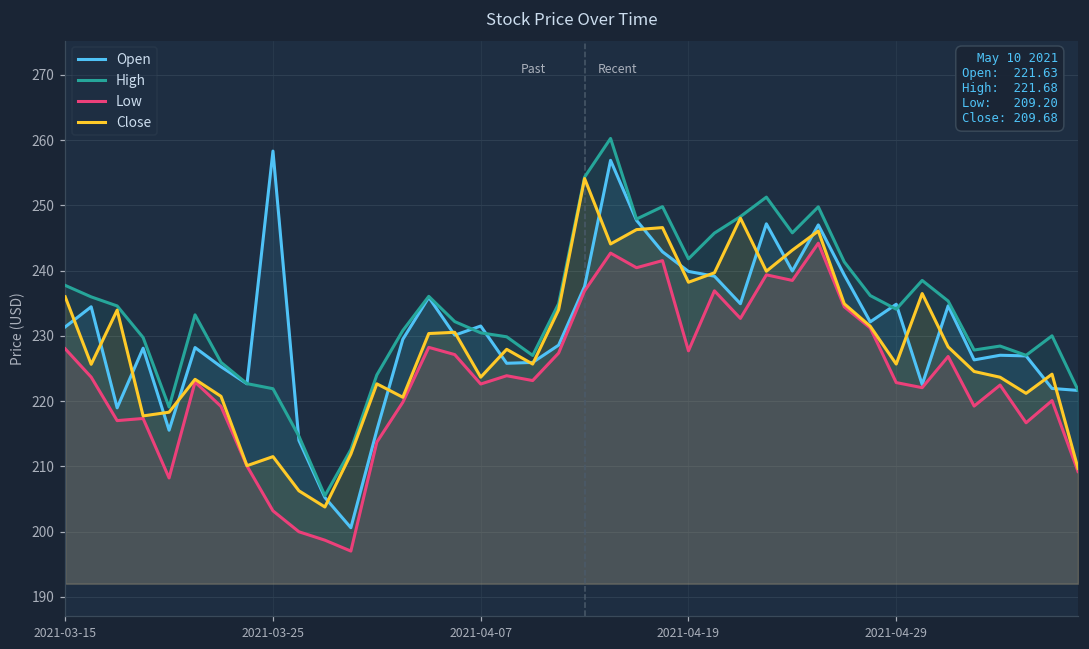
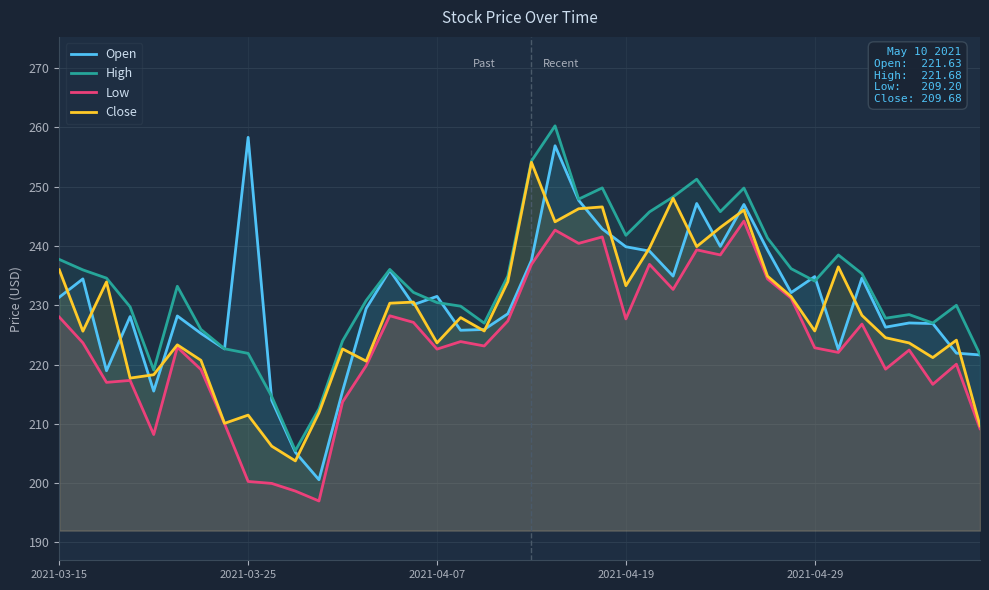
  {
    "Open": {
      "2021-03-15": 231,
      "2021-03-25": 258,
      "2021-04-07": 232,
      "2021-04-19": 240,
      "2021-04-29": 235
    },
    "High": {
      "2021-03-15": 238,
      "2021-03-25": 222,
      "2021-04-07": 230,
      "2021-04-19": 242,
      "2021-04-29": 234
    },
    "Low": {
      "2021-03-15": 228,
-     "2021-03-25": 203,
+     "2021-03-25": 200,
      "2021-04-07": 223,
      "2021-04-19": 228,
      "2021-04-29": 223
    },
    "Close": {
      "2021-03-15": 236,
      "2021-03-25": 211,
      "2021-04-07": 224,
-     "2021-04-19": 238,
+     "2021-04-19": 233,
      "2021-04-29": 226
    }
  }
